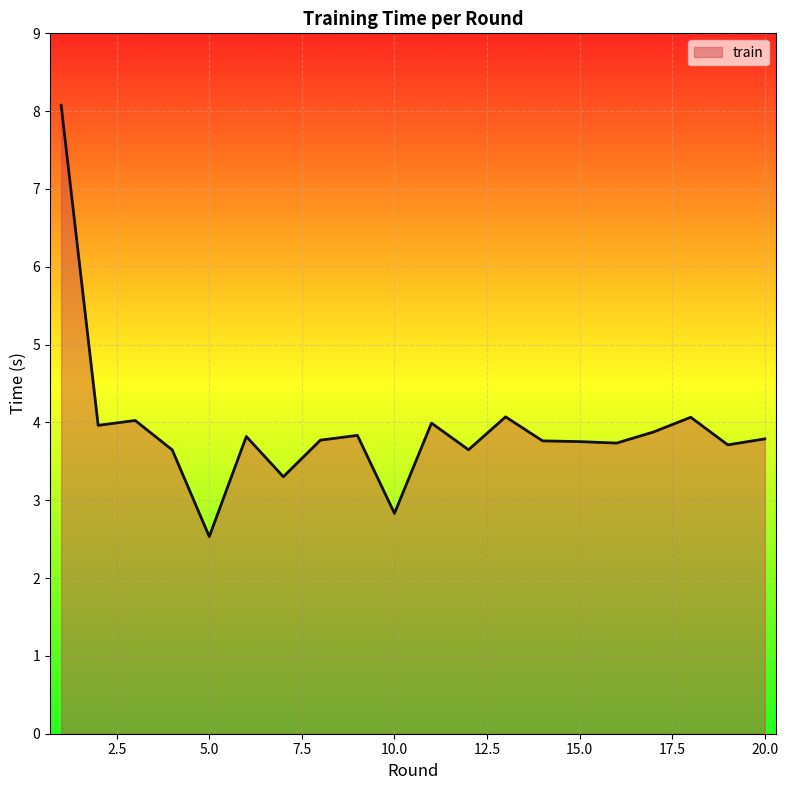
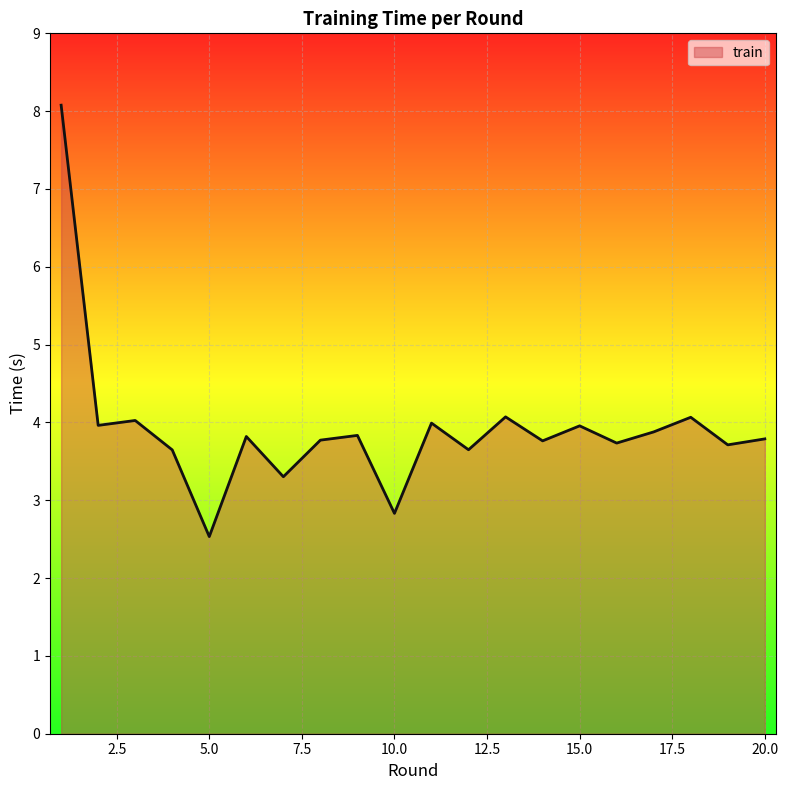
  {
    "5.0": 2.5,
    "10.0": 2.8,
-   "15.0": 3.8,
+   "15.0": 4.0,
    "20.0": 3.8
  }
